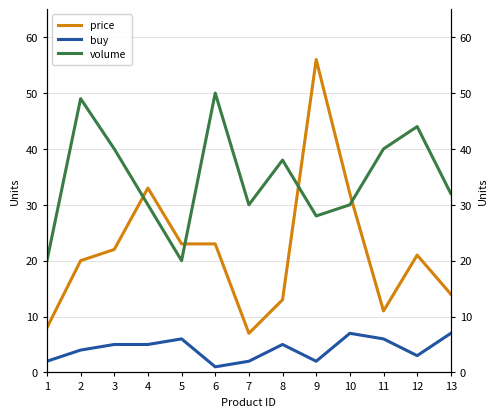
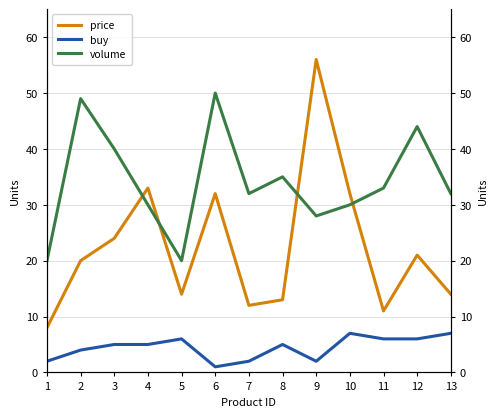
  {
    "price": {
      "1": 8,
      "2": 20,
-     "3": 22,
+     "3": 24,
      "4": 33,
-     "5": 23,
-     "6": 23,
-     "7": 7,
+     "5": 14,
+     "6": 32,
+     "7": 12,
      "8": 13,
      "9": 56,
      "10": 32,
      "11": 11,
      "12": 21,
      "13": 14
    },
    "buy": {
      "1": 2,
      "2": 4,
      "3": 5,
      "4": 5,
      "5": 6,
      "6": 1,
      "7": 2,
      "8": 5,
      "9": 2,
      "10": 7,
      "11": 6,
-     "12": 3,
+     "12": 6,
      "13": 7
    },
    "volume": {
      "1": 20,
      "2": 49,
      "3": 40,
      "4": 30,
      "5": 20,
      "6": 50,
-     "7": 30,
-     "8": 38,
+     "7": 32,
+     "8": 35,
      "9": 28,
      "10": 30,
-     "11": 40,
+     "11": 33,
      "12": 44,
      "13": 32
    }
  }
